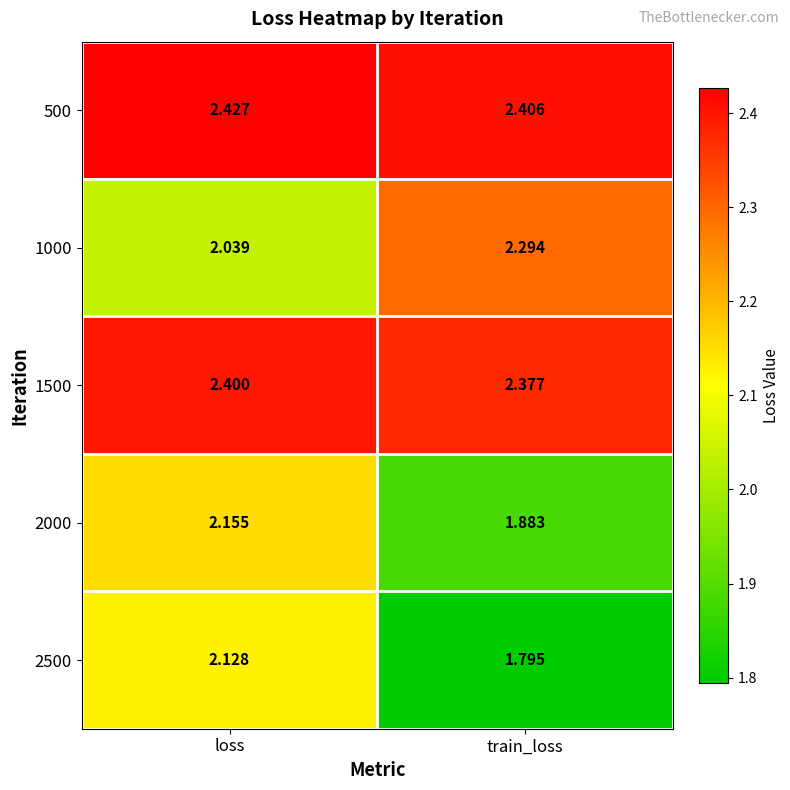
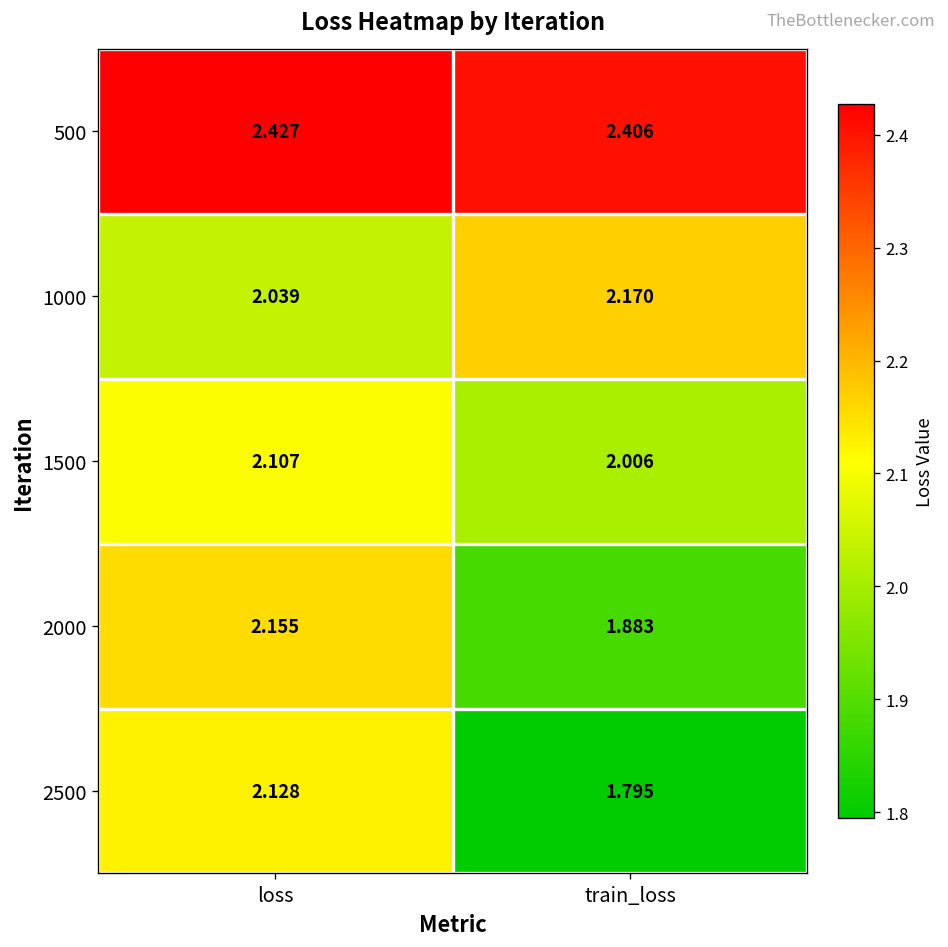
  {
    "500": {
      "loss": 2.427,
      "train_loss": 2.406
    },
    "1000": {
      "loss": 2.039,
-     "train_loss": 2.294
+     "train_loss": 2.170
    },
    "1500": {
-     "loss": 2.400,
-     "train_loss": 2.377
+     "loss": 2.107,
+     "train_loss": 2.006
    },
    "2000": {
      "loss": 2.155,
      "train_loss": 1.883
    },
    "2500": {
      "loss": 2.128,
      "train_loss": 1.795
    }
  }
